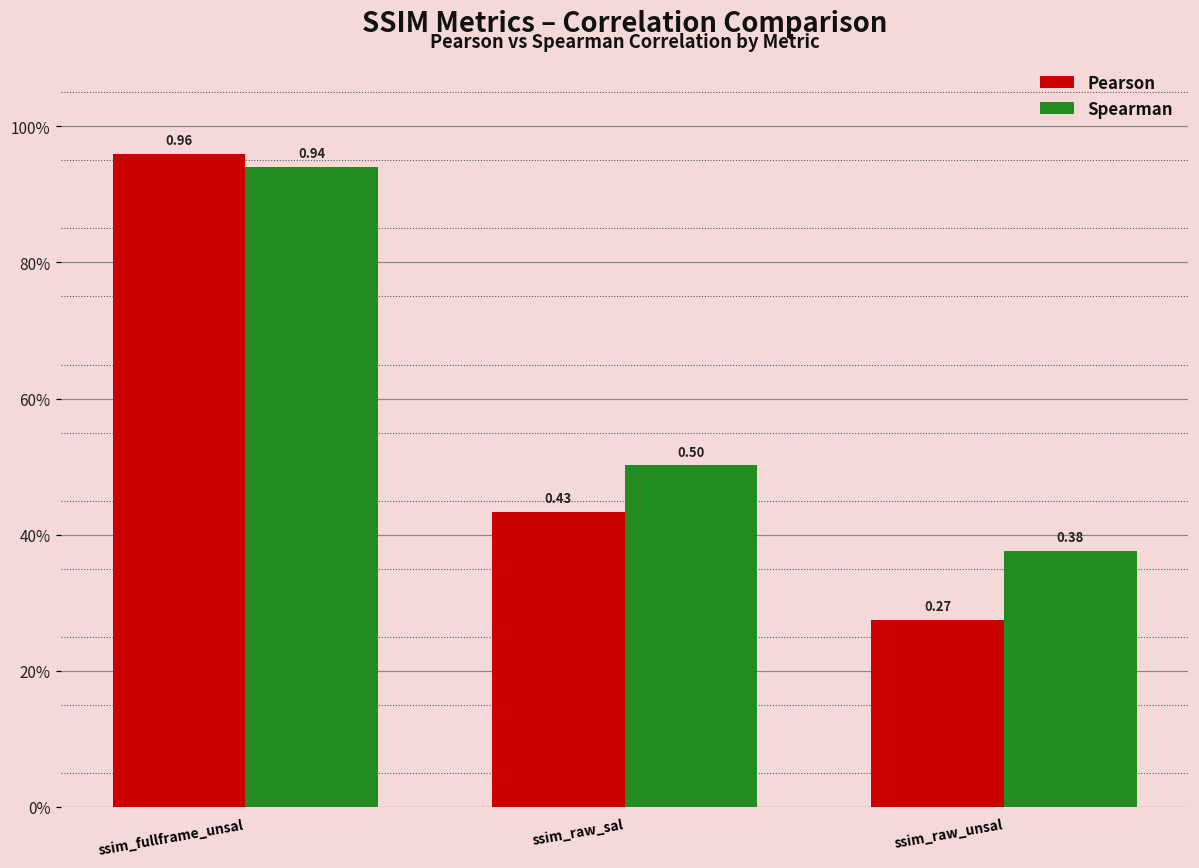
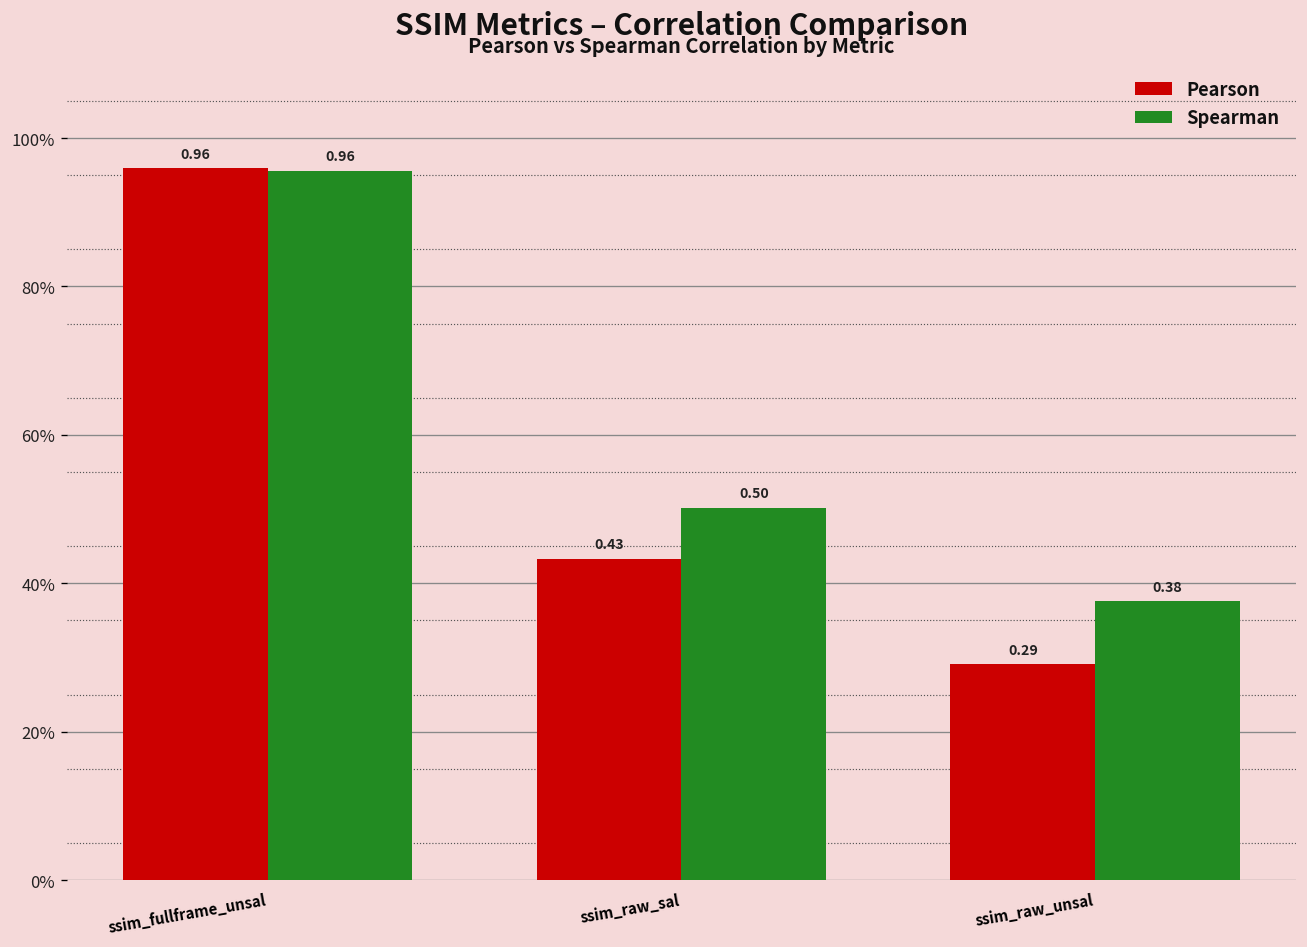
  {
    "Pearson": {
      "ssim_fullframe_unsal": 0.96,
      "ssim_raw_sal": 0.43,
-     "ssim_raw_unsal": 0.27
+     "ssim_raw_unsal": 0.29
    },
    "Spearman": {
-     "ssim_fullframe_unsal": 0.94,
+     "ssim_fullframe_unsal": 0.96,
      "ssim_raw_sal": 0.50,
      "ssim_raw_unsal": 0.38
    }
  }
